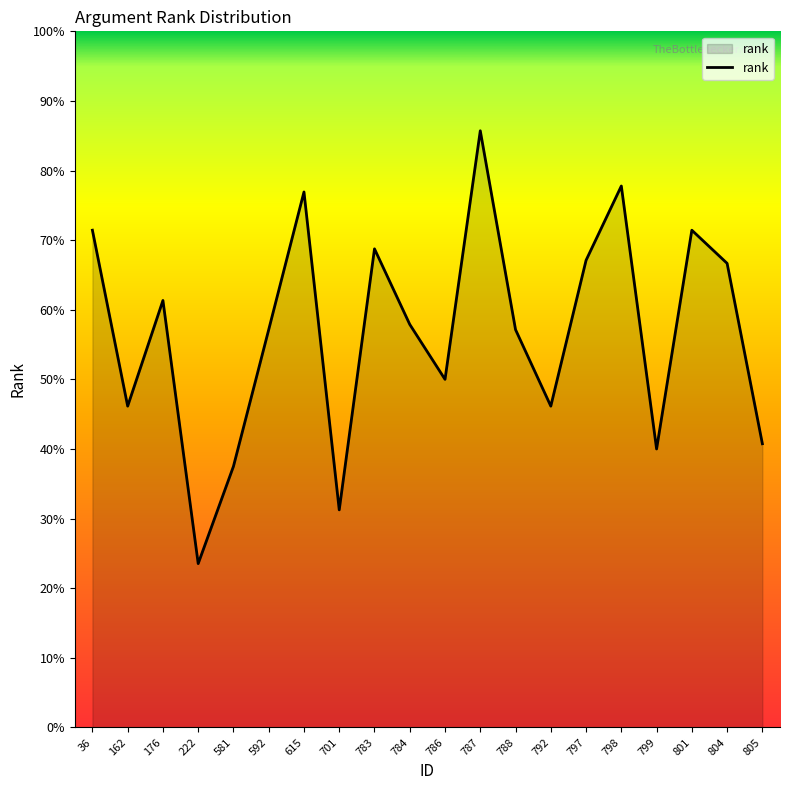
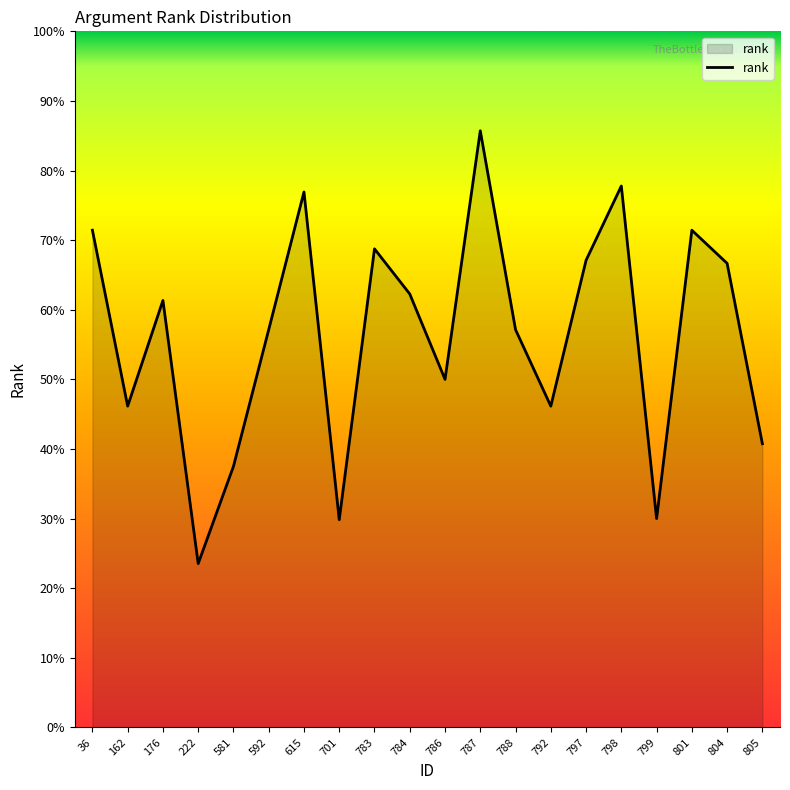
  {
    "36": "71%",
    "162": "46%",
    "176": "61%",
    "222": "24%",
    "581": "38%",
    "592": "57%",
    "615": "77%",
-   "701": "31%",
+   "701": "30%",
    "783": "69%",
-   "784": "58%",
+   "784": "62%",
    "786": "50%",
    "787": "86%",
    "788": "57%",
    "792": "46%",
    "797": "67%",
    "798": "78%",
-   "799": "40%",
+   "799": "30%",
    "801": "71%",
    "804": "67%",
    "805": "41%"
  }
